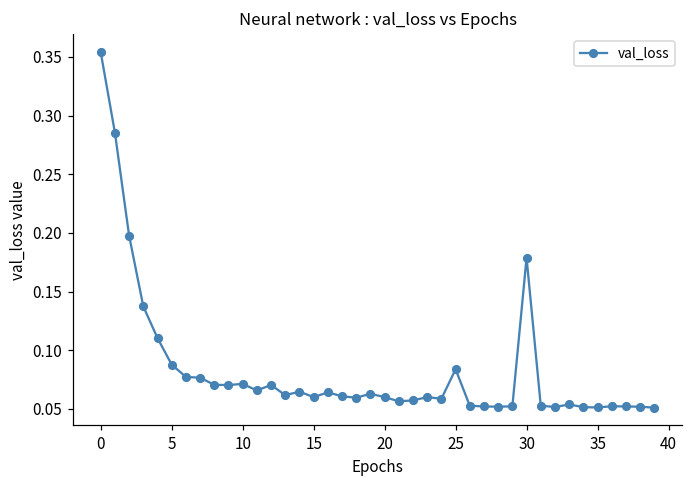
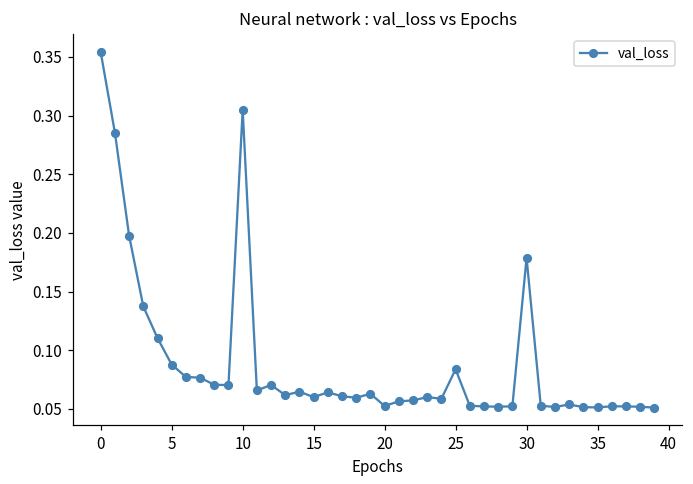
  {
    "0": 0.354,
    "5": 0.088,
-   "10": 0.071,
+   "10": 0.305,
    "15": 0.060,
-   "20": 0.060,
+   "20": 0.052,
    "25": 0.084,
    "30": 0.179,
    "35": 0.051
  }
